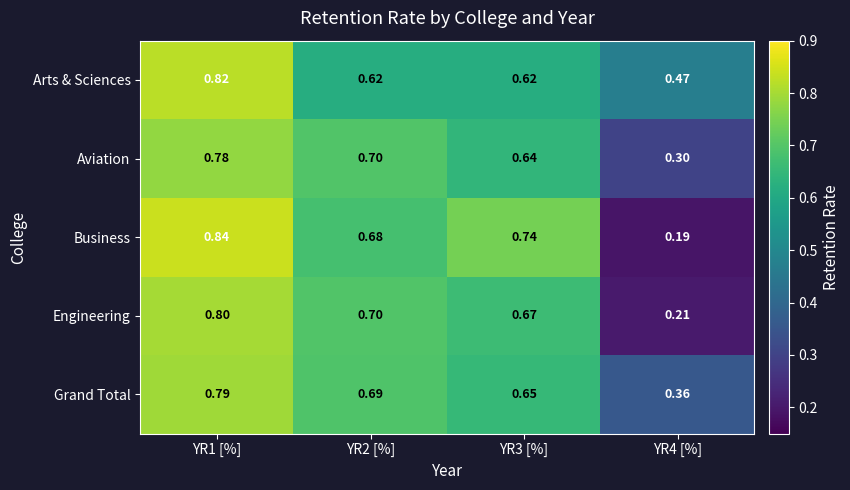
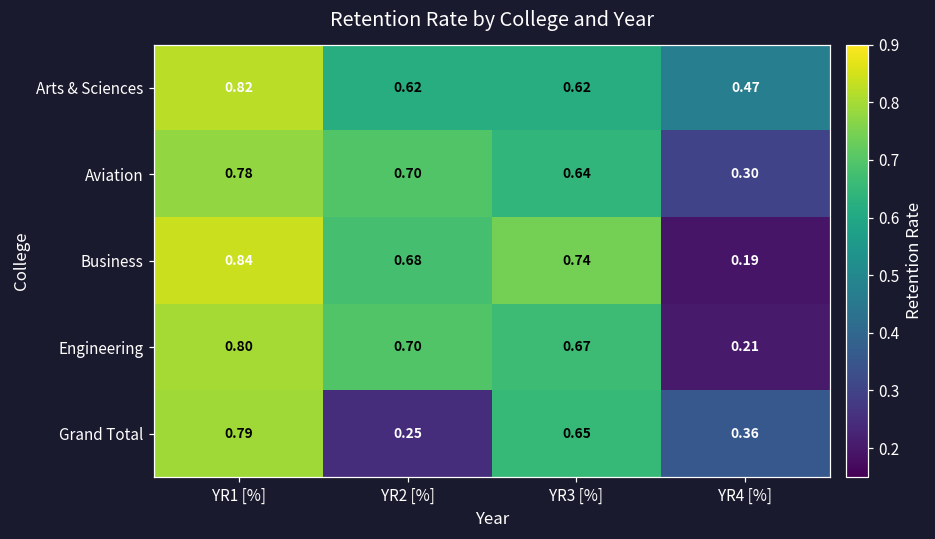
  {
    "Arts & Sciences": {
      "YR1 [%]": 0.82,
      "YR2 [%]": 0.62,
      "YR3 [%]": 0.62,
      "YR4 [%]": 0.47
    },
    "Aviation": {
      "YR1 [%]": 0.78,
      "YR2 [%]": 0.70,
      "YR3 [%]": 0.64,
      "YR4 [%]": 0.30
    },
    "Business": {
      "YR1 [%]": 0.84,
      "YR2 [%]": 0.68,
      "YR3 [%]": 0.74,
      "YR4 [%]": 0.19
    },
    "Engineering": {
      "YR1 [%]": 0.80,
      "YR2 [%]": 0.70,
      "YR3 [%]": 0.67,
      "YR4 [%]": 0.21
    },
    "Grand Total": {
      "YR1 [%]": 0.79,
-     "YR2 [%]": 0.69,
+     "YR2 [%]": 0.25,
      "YR3 [%]": 0.65,
      "YR4 [%]": 0.36
    }
  }
